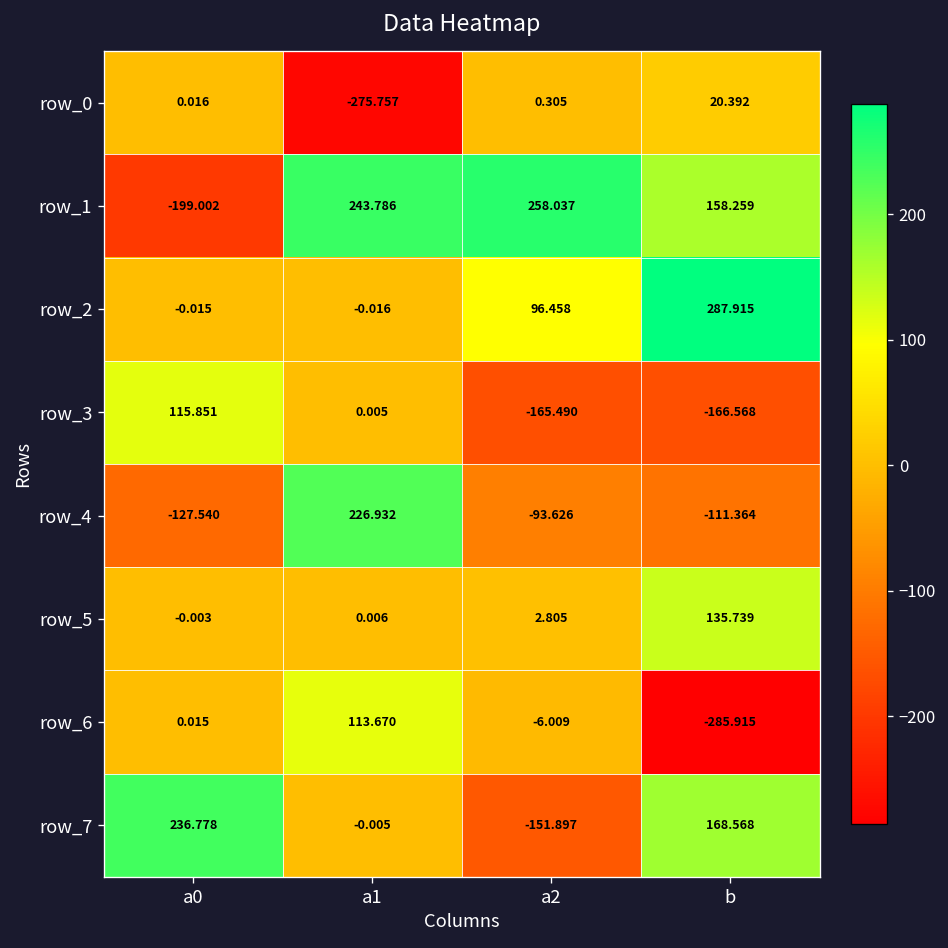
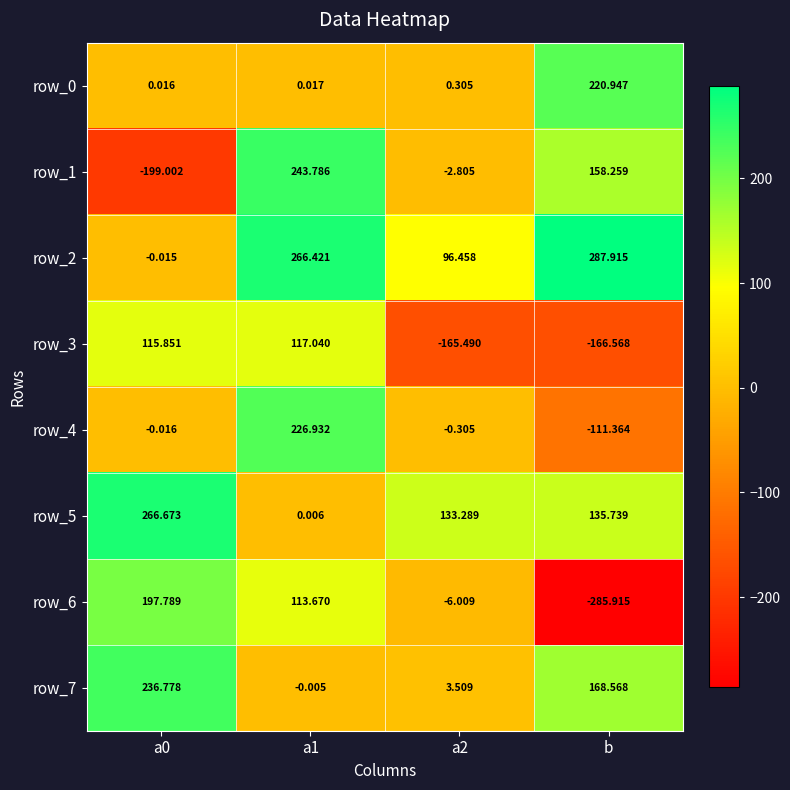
  {
    "row_0": {
      "a0": 0.016,
-     "a1": -275.757,
+     "a1": 0.017,
      "a2": 0.305,
-     "b": 20.392
+     "b": 220.947
    },
    "row_1": {
      "a0": -199.002,
      "a1": 243.786,
-     "a2": 258.037,
+     "a2": -2.805,
      "b": 158.259
    },
    "row_2": {
      "a0": -0.015,
-     "a1": -0.016,
+     "a1": 266.421,
      "a2": 96.458,
      "b": 287.915
    },
    "row_3": {
      "a0": 115.851,
-     "a1": 0.005,
+     "a1": 117.040,
      "a2": -165.490,
      "b": -166.568
    },
    "row_4": {
-     "a0": -127.540,
+     "a0": -0.016,
      "a1": 226.932,
-     "a2": -93.626,
+     "a2": -0.305,
      "b": -111.364
    },
    "row_5": {
-     "a0": -0.003,
+     "a0": 266.673,
      "a1": 0.006,
-     "a2": 2.805,
+     "a2": 133.289,
      "b": 135.739
    },
    "row_6": {
-     "a0": 0.015,
+     "a0": 197.789,
      "a1": 113.670,
      "a2": -6.009,
      "b": -285.915
    },
    "row_7": {
      "a0": 236.778,
      "a1": -0.005,
-     "a2": -151.897,
+     "a2": 3.509,
      "b": 168.568
    }
  }
